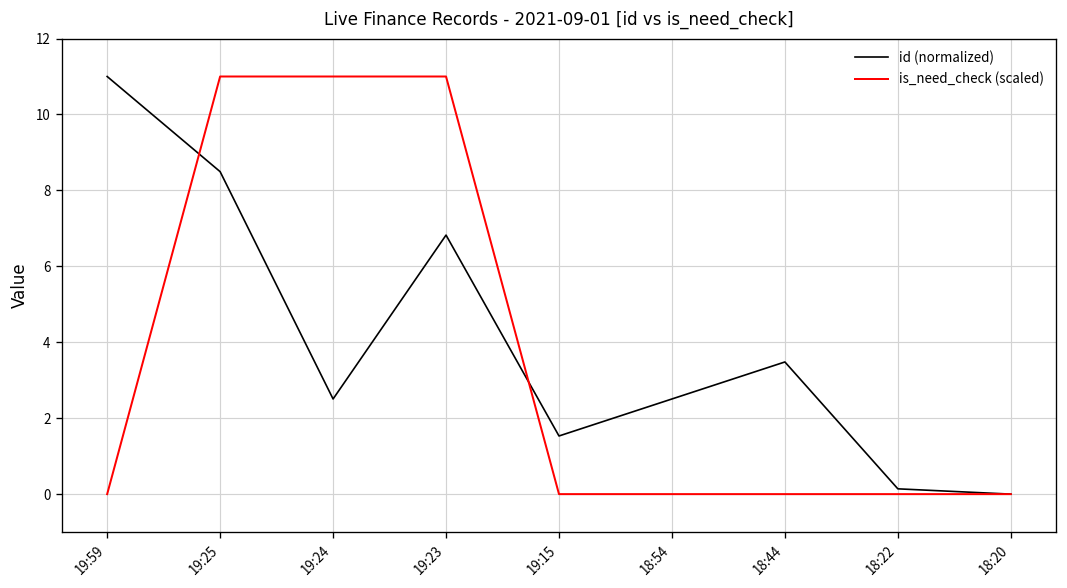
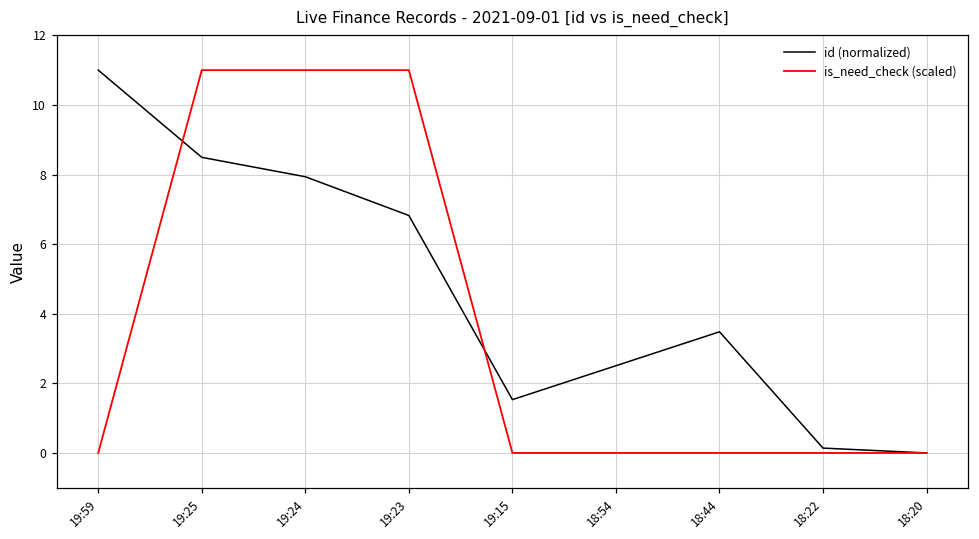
  {
    "id (normalized)": {
      "19:59": 11.0,
      "19:25": 8.5,
-     "19:24": 2.5,
+     "19:24": 7.9,
      "19:23": 6.8,
      "19:15": 1.5,
      "18:54": 2.5,
      "18:44": 3.5,
      "18:22": 0.1
    },
    "is_need_check (scaled)": {
      "19:59": 0.0,
      "19:25": 11.0,
      "19:24": 11.0,
      "19:23": 11.0,
      "19:15": 0.0,
      "18:54": 0.0,
      "18:44": 0.0,
      "18:22": 0.0
    }
  }
